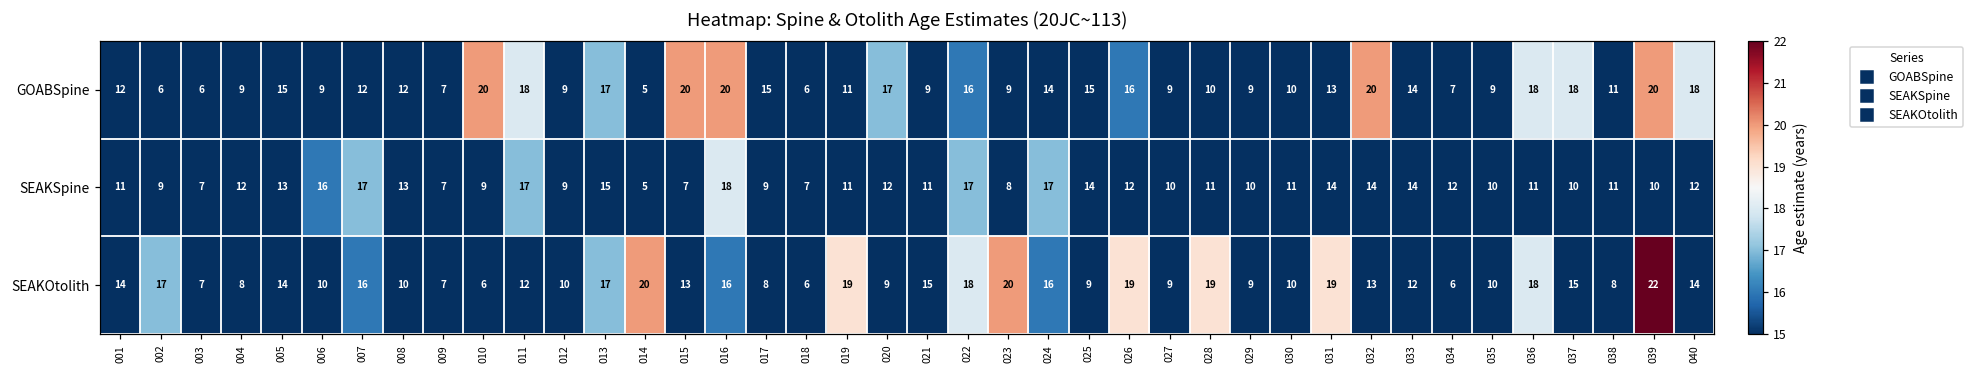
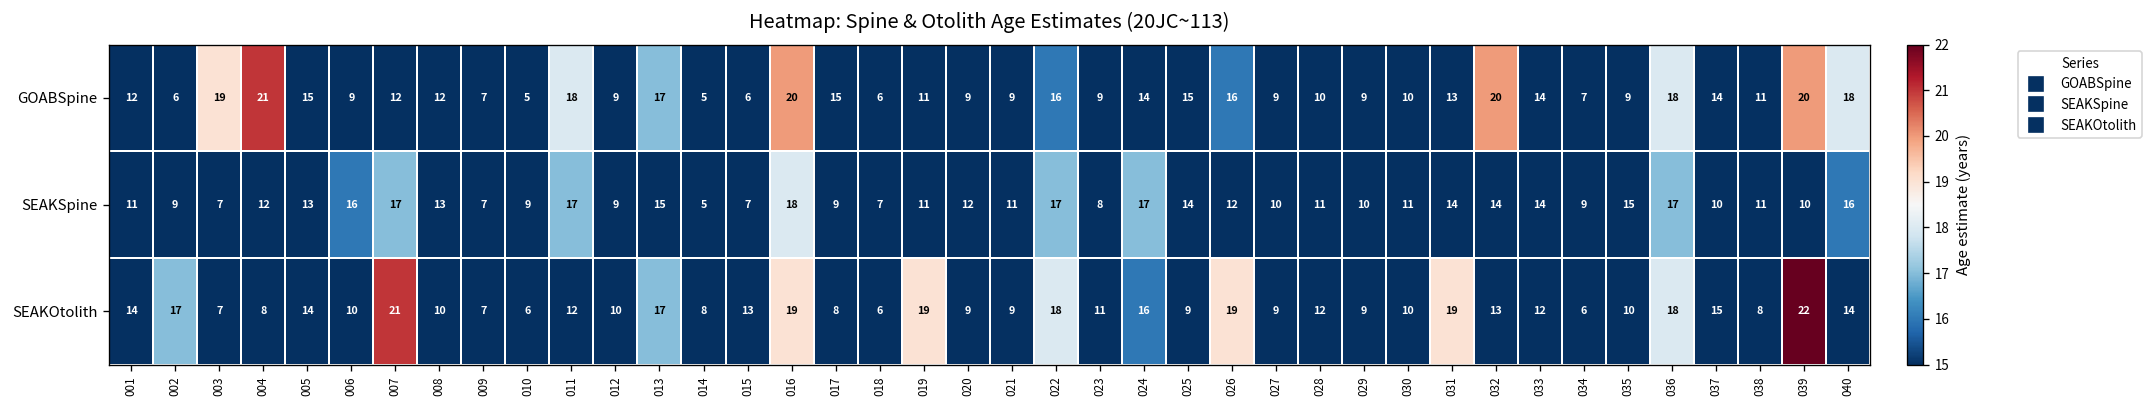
  {
    "GOABSpine": {
      "001": 12,
      "002": 6,
-     "003": 6,
-     "004": 9,
+     "003": 19,
+     "004": 21,
      "005": 15,
      "006": 9,
      "007": 12,
      "008": 12,
      "009": 7,
-     "010": 20,
+     "010": 5,
      "011": 18,
      "012": 9,
      "013": 17,
      "014": 5,
-     "015": 20,
+     "015": 6,
      "016": 20,
      "017": 15,
      "018": 6,
      "019": 11,
-     "020": 17,
+     "020": 9,
      "021": 9,
      "022": 16,
      "023": 9,
      "024": 14,
      "025": 15,
      "026": 16,
      "027": 9,
      "028": 10,
      "029": 9,
      "030": 10,
      "031": 13,
      "032": 20,
      "033": 14,
      "034": 7,
      "035": 9,
      "036": 18,
-     "037": 18,
+     "037": 14,
      "038": 11,
      "039": 20,
      "040": 18
    },
    "SEAKSpine": {
      "001": 11,
      "002": 9,
      "003": 7,
      "004": 12,
      "005": 13,
      "006": 16,
      "007": 17,
      "008": 13,
      "009": 7,
      "010": 9,
      "011": 17,
      "012": 9,
      "013": 15,
      "014": 5,
      "015": 7,
      "016": 18,
      "017": 9,
      "018": 7,
      "019": 11,
      "020": 12,
      "021": 11,
      "022": 17,
      "023": 8,
      "024": 17,
      "025": 14,
      "026": 12,
      "027": 10,
      "028": 11,
      "029": 10,
      "030": 11,
      "031": 14,
      "032": 14,
      "033": 14,
-     "034": 12,
-     "035": 10,
-     "036": 11,
+     "034": 9,
+     "035": 15,
+     "036": 17,
      "037": 10,
      "038": 11,
      "039": 10,
-     "040": 12
+     "040": 16
    },
    "SEAKOtolith": {
      "001": 14,
      "002": 17,
      "003": 7,
      "004": 8,
      "005": 14,
      "006": 10,
-     "007": 16,
+     "007": 21,
      "008": 10,
      "009": 7,
      "010": 6,
      "011": 12,
      "012": 10,
      "013": 17,
-     "014": 20,
+     "014": 8,
      "015": 13,
-     "016": 16,
+     "016": 19,
      "017": 8,
      "018": 6,
      "019": 19,
      "020": 9,
-     "021": 15,
+     "021": 9,
      "022": 18,
-     "023": 20,
+     "023": 11,
      "024": 16,
      "025": 9,
      "026": 19,
      "027": 9,
-     "028": 19,
+     "028": 12,
      "029": 9,
      "030": 10,
      "031": 19,
      "032": 13,
      "033": 12,
      "034": 6,
      "035": 10,
      "036": 18,
      "037": 15,
      "038": 8,
      "039": 22,
      "040": 14
    }
  }
